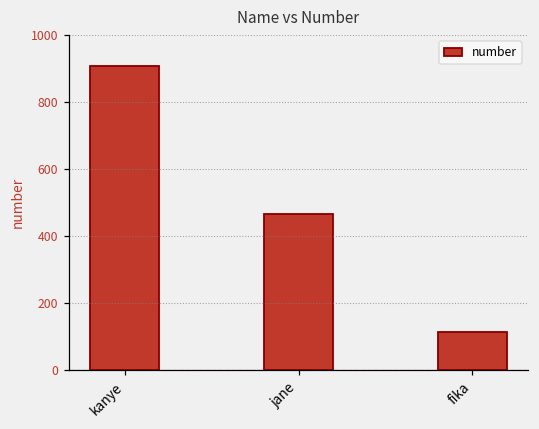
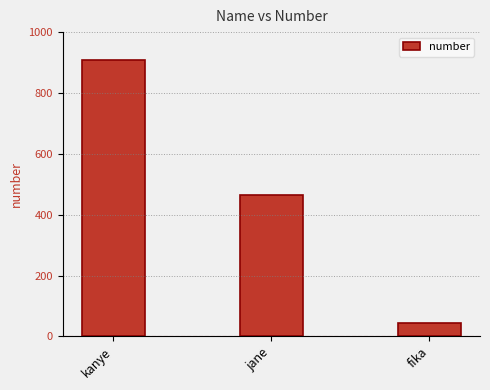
  {
    "kanye": 910,
    "jane": 470,
-   "fika": 120
+   "fika": 50
  }
